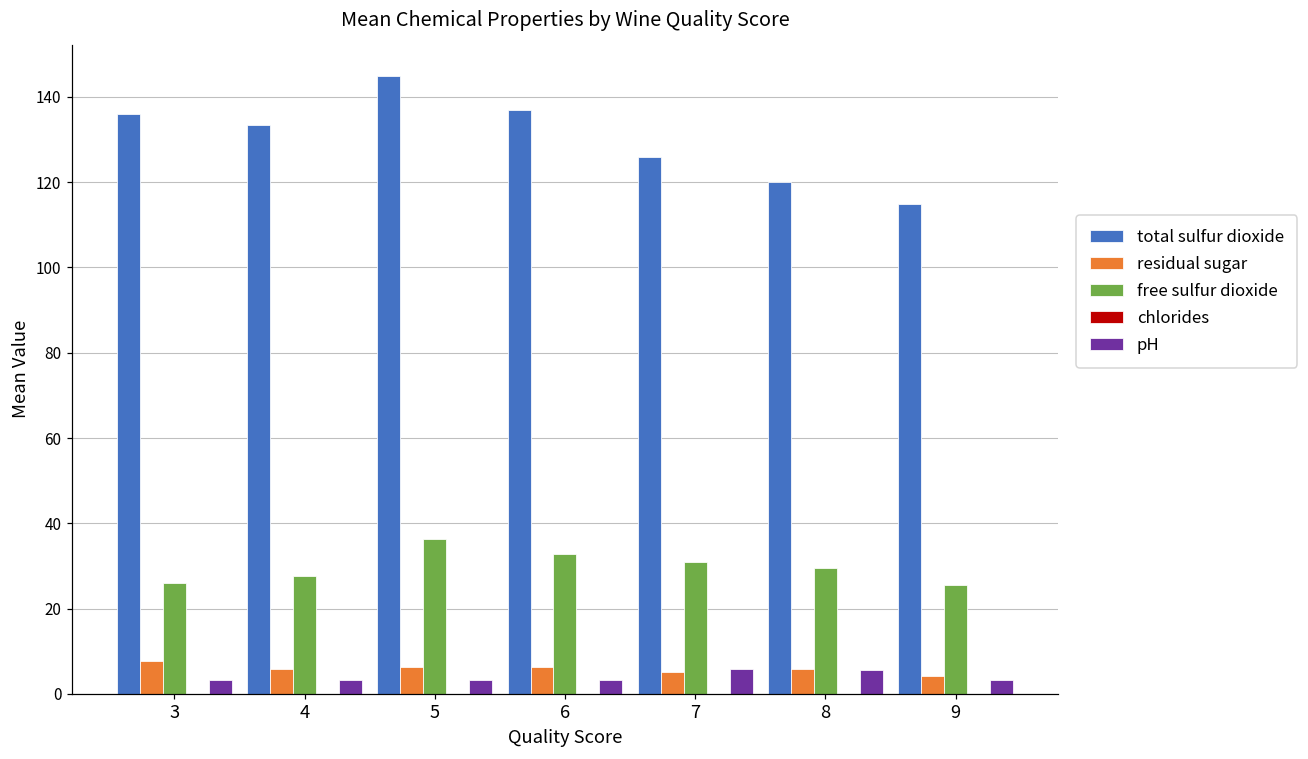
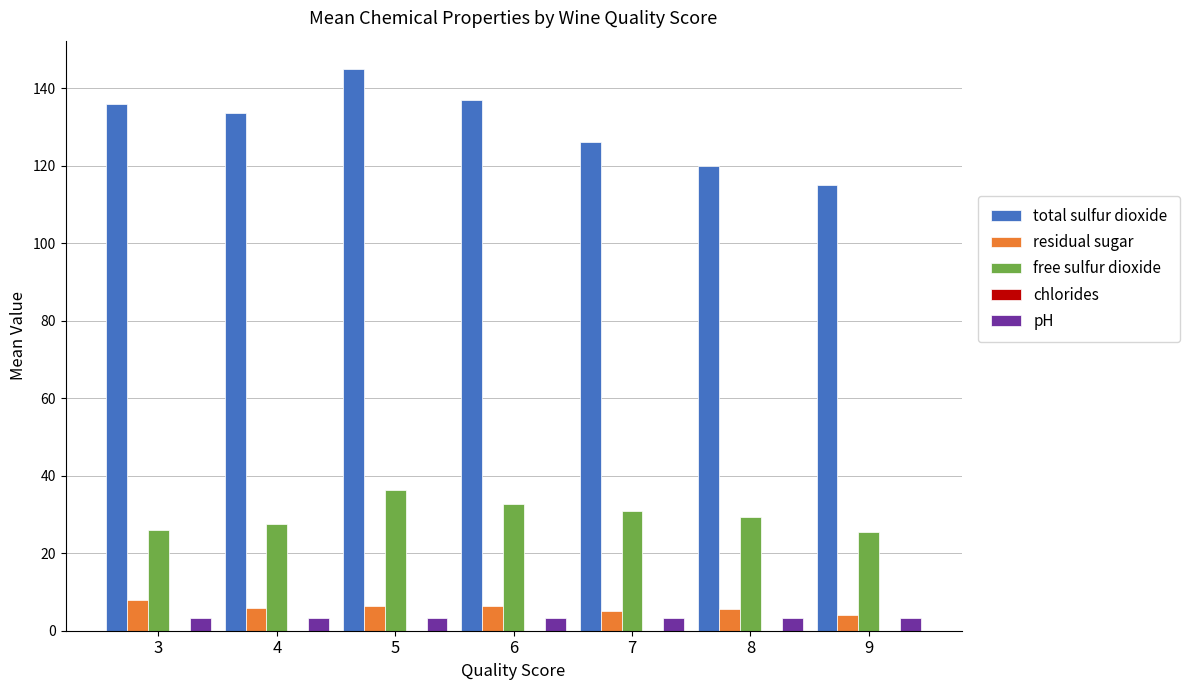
  {
    "total sulfur dioxide": {
      "3": 136,
      "4": 134,
      "5": 145,
      "6": 137,
      "7": 126,
      "8": 120,
      "9": 115
    },
    "residual sugar": {
      "3": 8,
      "4": 6,
      "5": 6,
      "6": 6,
      "7": 5,
      "8": 6,
      "9": 4
    },
    "free sulfur dioxide": {
      "3": 26,
      "4": 28,
      "5": 36,
      "6": 33,
      "7": 31,
      "8": 29,
      "9": 26
    },
    "pH": {
      "3": 3,
      "4": 3,
      "5": 3,
      "6": 3,
-     "7": 6,
-     "8": 5,
+     "7": 3,
+     "8": 3,
      "9": 3
    }
  }
